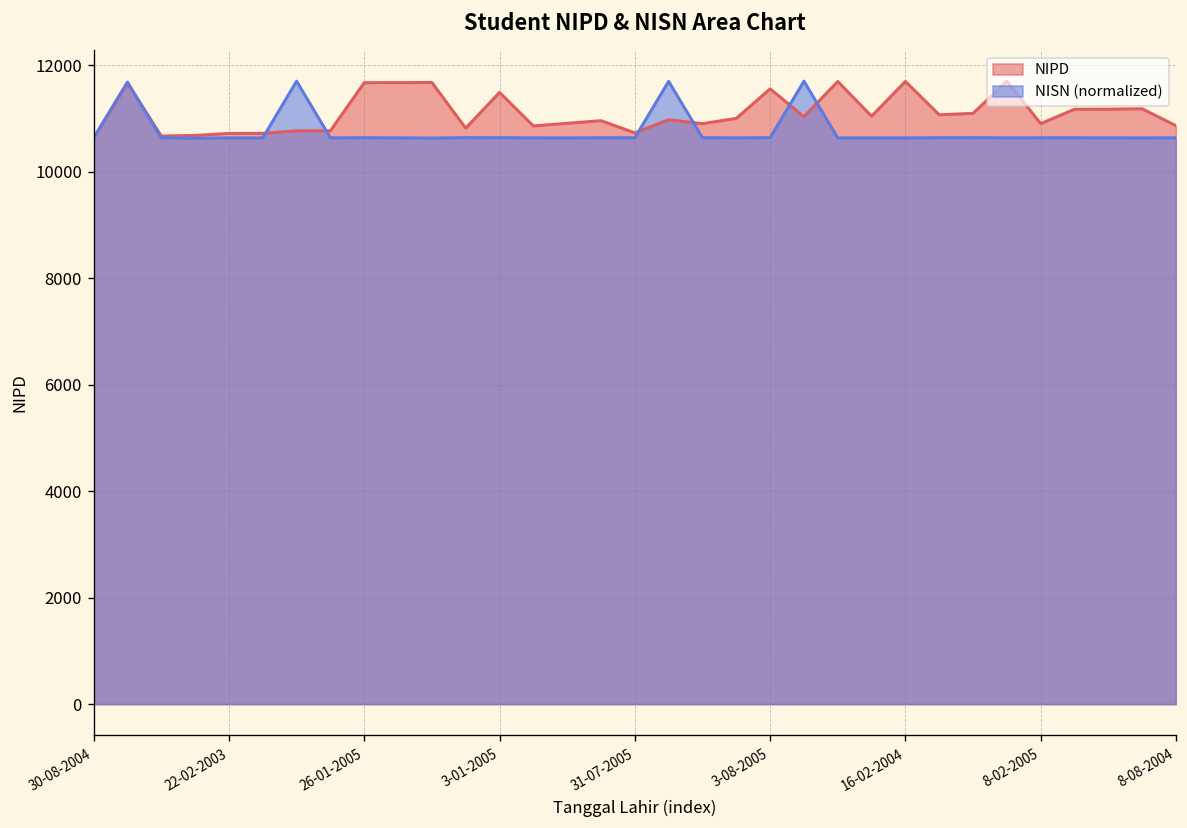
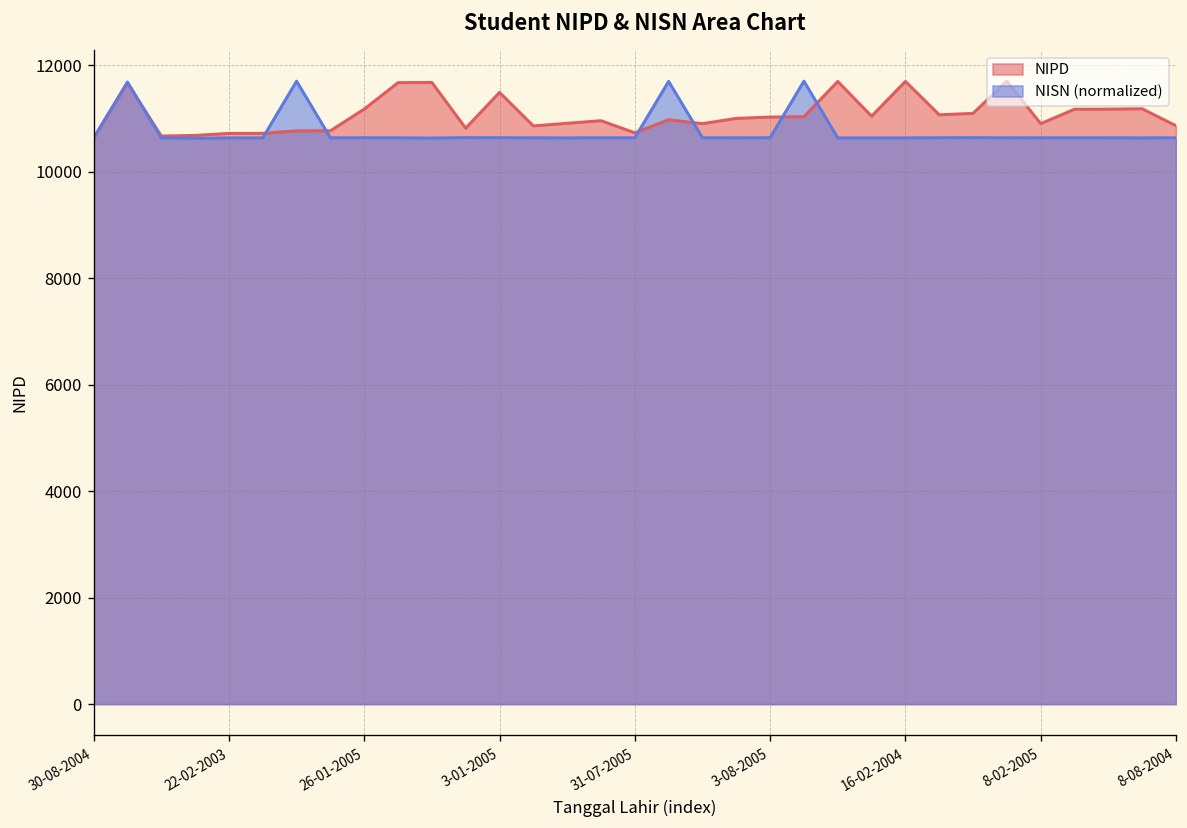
  {
    "NIPD": {
      "22-02-2003": 10700,
-     "26-01-2005": 11700,
+     "26-01-2005": 11200,
      "3-01-2005": 11500,
      "31-07-2005": 10700,
-     "3-08-2005": 11600,
+     "3-08-2005": 11000,
      "16-02-2004": 11700,
      "8-02-2005": 10900,
      "8-08-2004": 10900
    },
    "NISN (normalized)": {
      "22-02-2003": 10600,
      "26-01-2005": 10600,
      "3-01-2005": 10600,
      "31-07-2005": 10600,
      "3-08-2005": 10600,
      "16-02-2004": 10600,
      "8-02-2005": 10600,
      "8-08-2004": 10600
    }
  }
